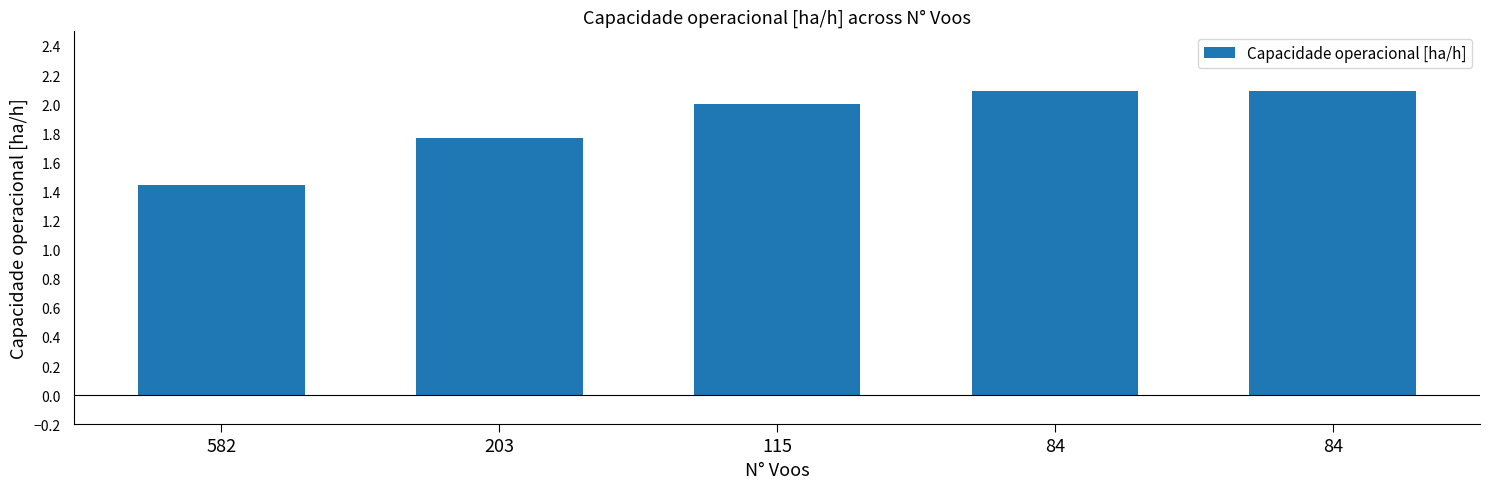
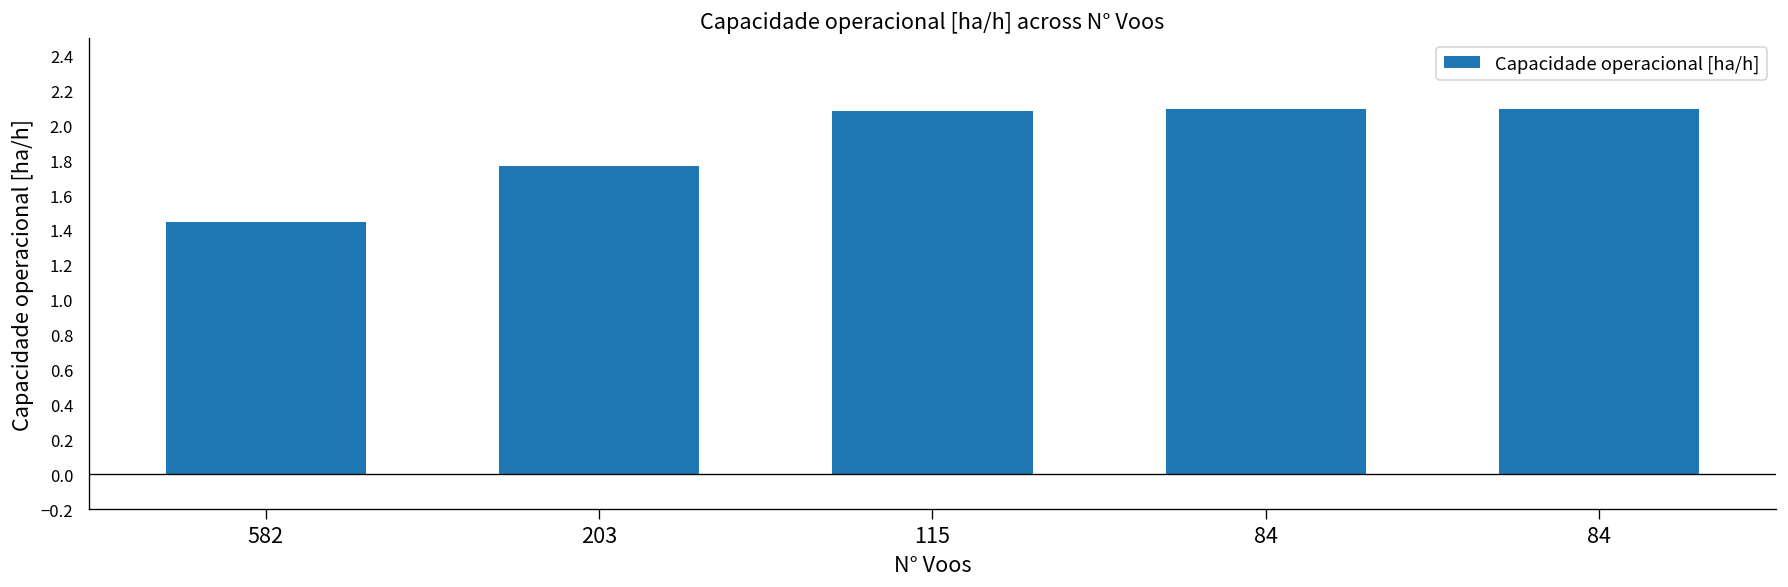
  {
    "582": 1.44,
    "203": 1.77,
-   "115": 2.00
+   "115": 2.08
  }
